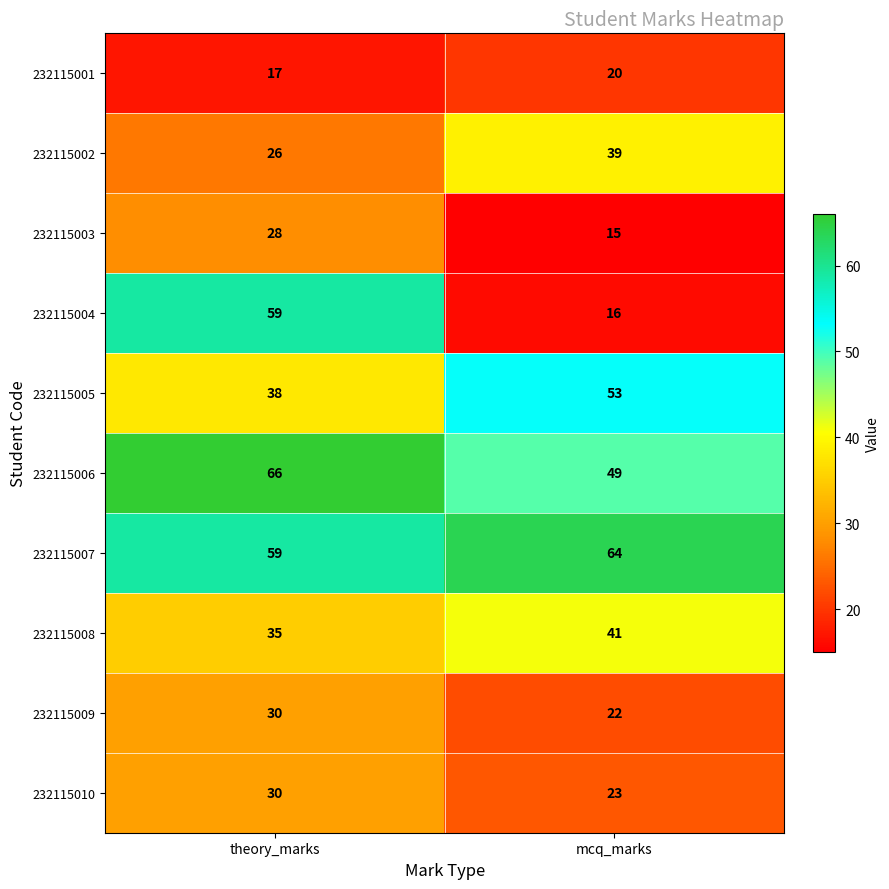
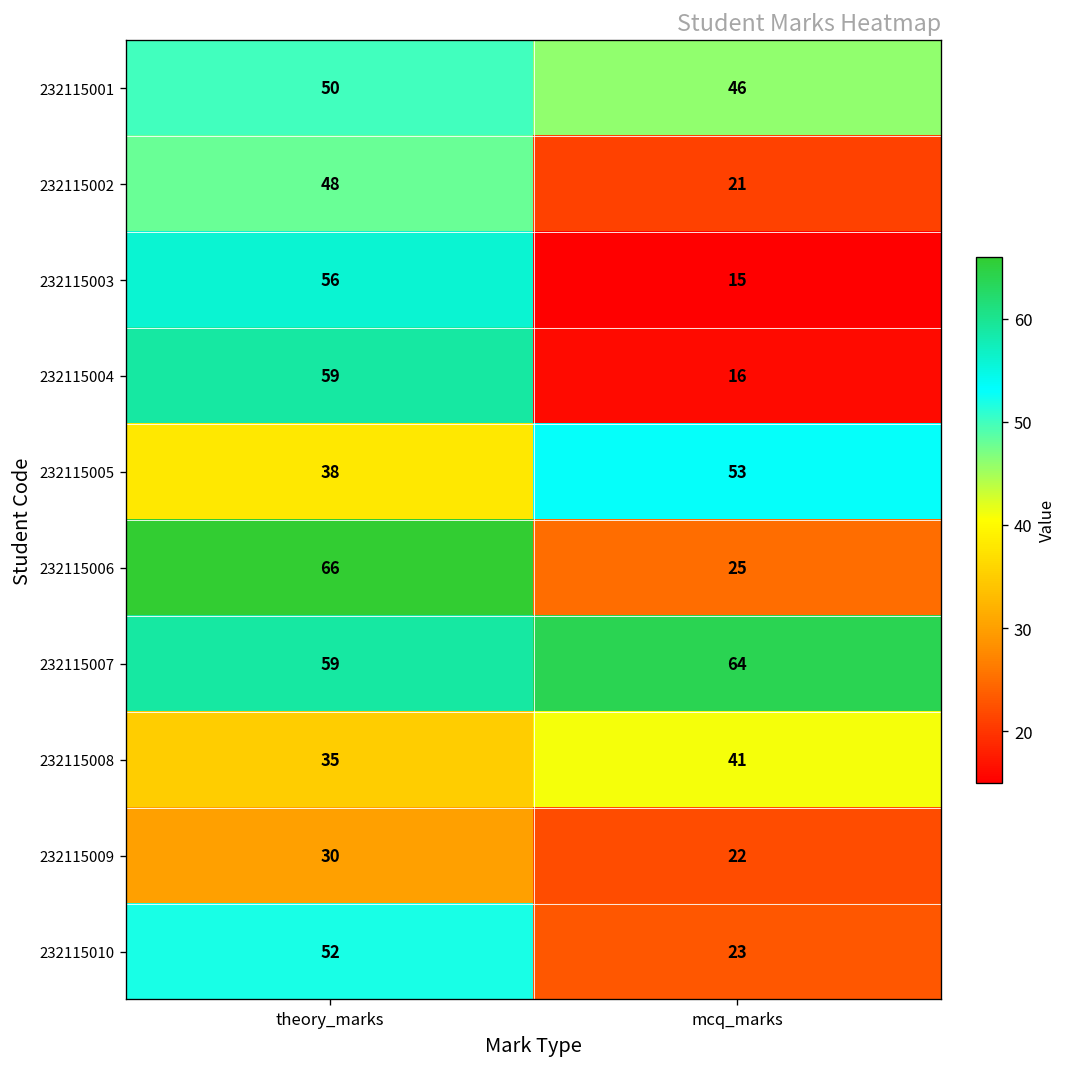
  {
    "232115001": {
-     "theory_marks": 17,
-     "mcq_marks": 20
+     "theory_marks": 50,
+     "mcq_marks": 46
    },
    "232115002": {
-     "theory_marks": 26,
-     "mcq_marks": 39
+     "theory_marks": 48,
+     "mcq_marks": 21
    },
    "232115003": {
-     "theory_marks": 28,
+     "theory_marks": 56,
      "mcq_marks": 15
    },
    "232115004": {
      "theory_marks": 59,
      "mcq_marks": 16
    },
    "232115005": {
      "theory_marks": 38,
      "mcq_marks": 53
    },
    "232115006": {
      "theory_marks": 66,
-     "mcq_marks": 49
+     "mcq_marks": 25
    },
    "232115007": {
      "theory_marks": 59,
      "mcq_marks": 64
    },
    "232115008": {
      "theory_marks": 35,
      "mcq_marks": 41
    },
    "232115009": {
      "theory_marks": 30,
      "mcq_marks": 22
    },
    "232115010": {
-     "theory_marks": 30,
+     "theory_marks": 52,
      "mcq_marks": 23
    }
  }
